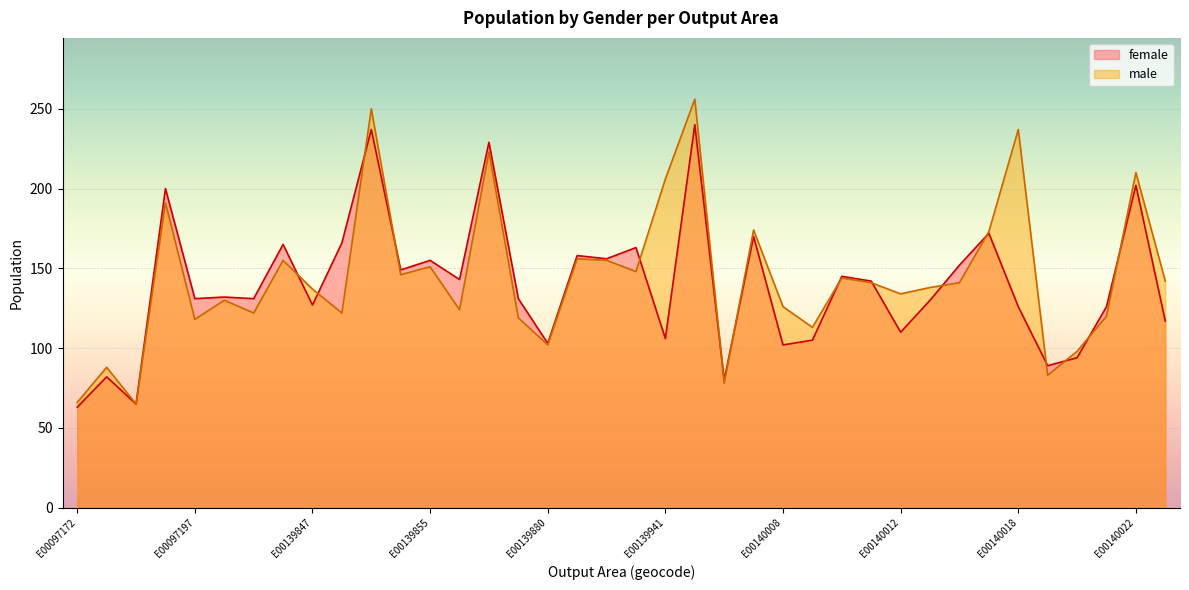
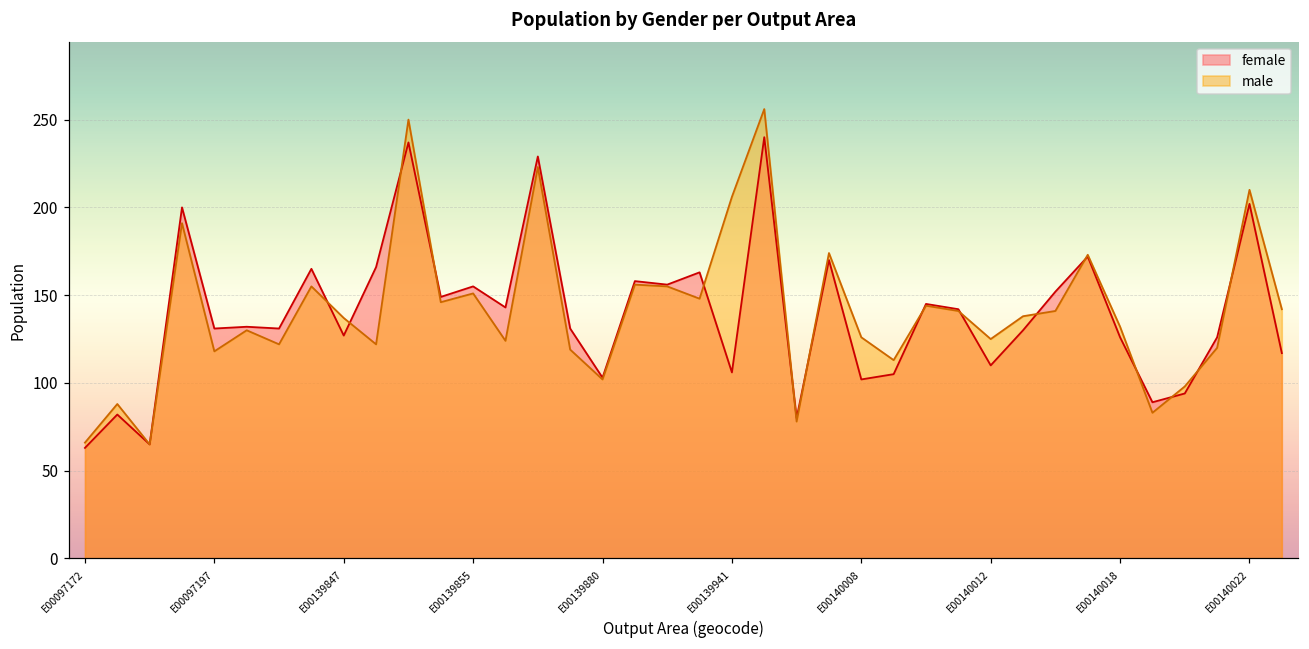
  {
    "female": {
      "E00097172": 63,
      "E00097197": 131,
      "E00139847": 127,
      "E00139855": 155,
      "E00139941": 106,
      "E00140008": 102,
      "E00140012": 110,
      "E00140018": 126,
      "E00140022": 202
    },
    "male": {
      "E00097172": 66,
      "E00097197": 118,
      "E00139847": 137,
      "E00139855": 151,
      "E00139941": 206,
      "E00140008": 126,
-     "E00140012": 134,
-     "E00140018": 237,
+     "E00140012": 125,
+     "E00140018": 132,
      "E00140022": 210
    }
  }
